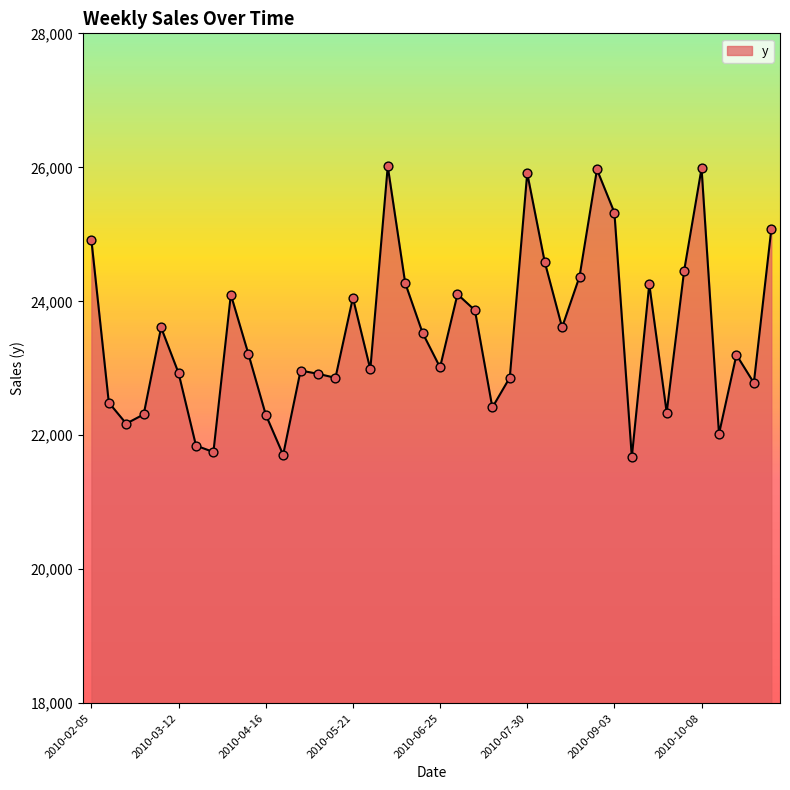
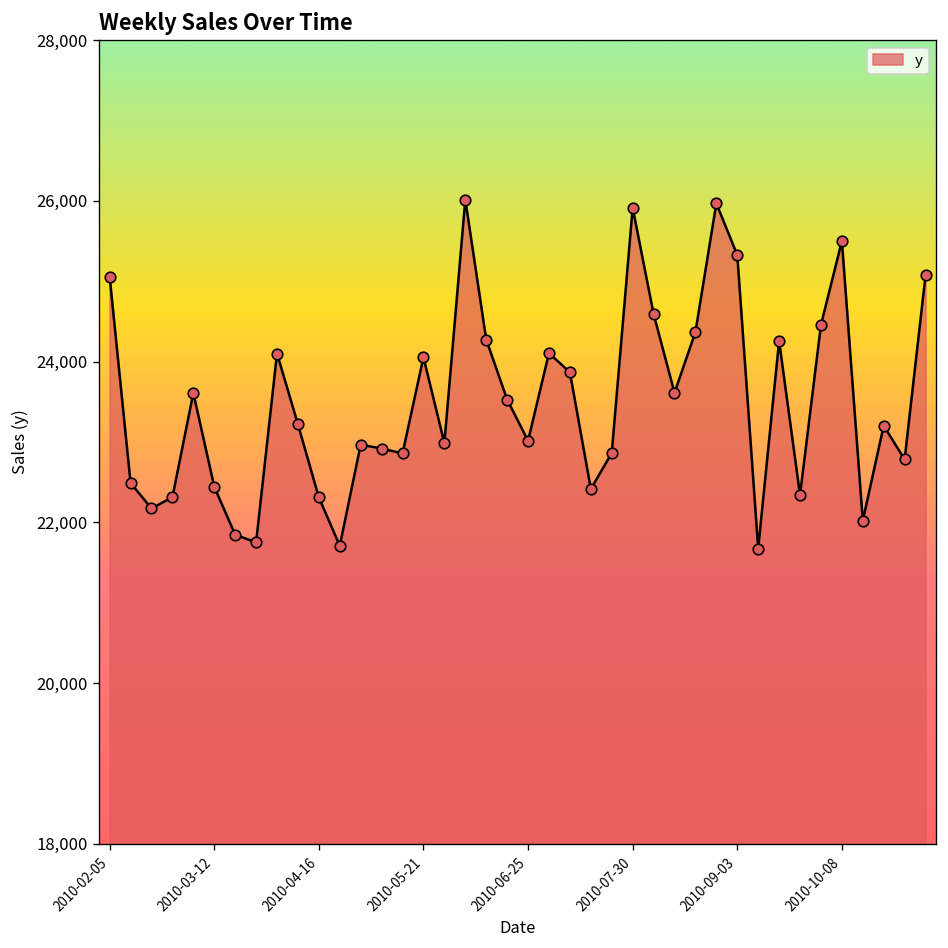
  {
-   "2010-02-05": "24,900",
-   "2010-03-12": "22,900",
+   "2010-02-05": "25,100",
+   "2010-03-12": "22,400",
    "2010-04-16": "22,300",
    "2010-05-21": "24,100",
    "2010-06-25": "23,000",
    "2010-07-30": "25,900",
    "2010-09-03": "25,300",
-   "2010-10-08": "26,000"
+   "2010-10-08": "25,500"
  }
